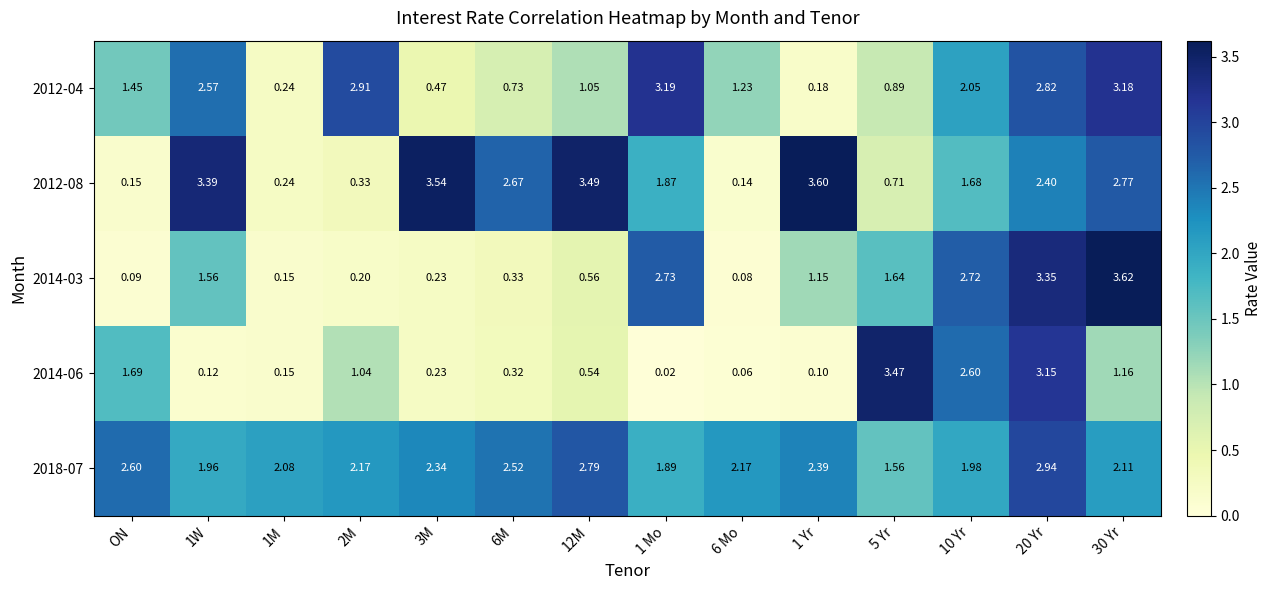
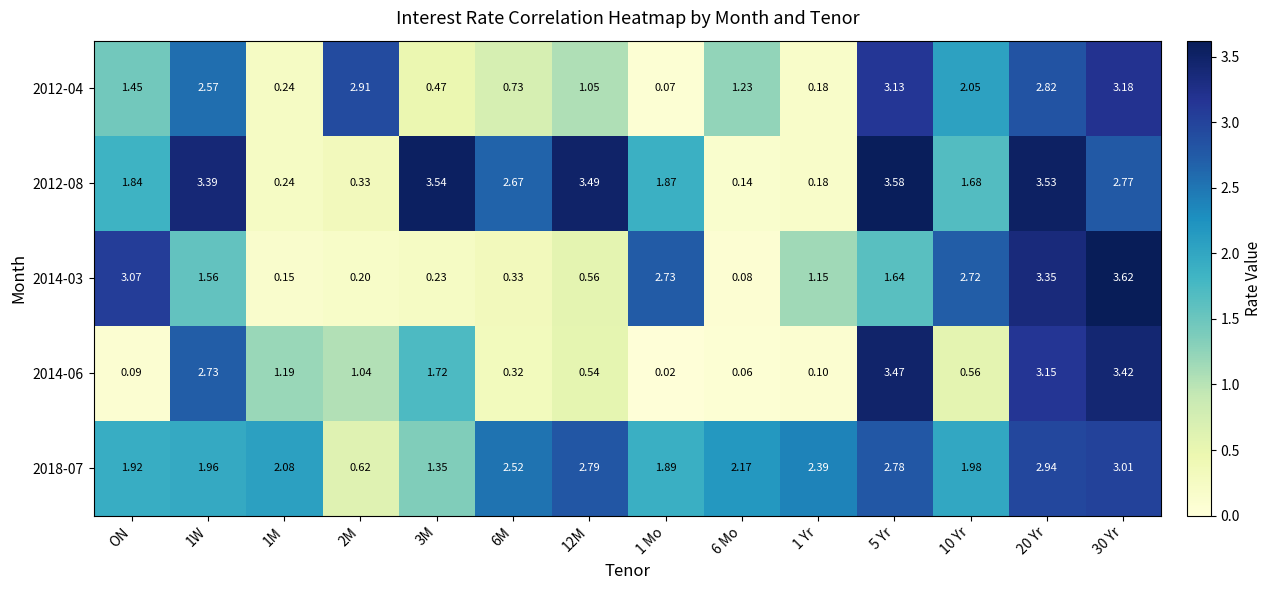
  {
    "2012-04": {
      "ON": 1.45,
      "1W": 2.57,
      "1M": 0.24,
      "2M": 2.91,
      "3M": 0.47,
      "6M": 0.73,
      "12M": 1.05,
-     "1 Mo": 3.19,
+     "1 Mo": 0.07,
      "6 Mo": 1.23,
      "1 Yr": 0.18,
-     "5 Yr": 0.89,
+     "5 Yr": 3.13,
      "10 Yr": 2.05,
      "20 Yr": 2.82,
      "30 Yr": 3.18
    },
    "2012-08": {
-     "ON": 0.15,
+     "ON": 1.84,
      "1W": 3.39,
      "1M": 0.24,
      "2M": 0.33,
      "3M": 3.54,
      "6M": 2.67,
      "12M": 3.49,
      "1 Mo": 1.87,
      "6 Mo": 0.14,
-     "1 Yr": 3.60,
-     "5 Yr": 0.71,
+     "1 Yr": 0.18,
+     "5 Yr": 3.58,
      "10 Yr": 1.68,
-     "20 Yr": 2.40,
+     "20 Yr": 3.53,
      "30 Yr": 2.77
    },
    "2014-03": {
-     "ON": 0.09,
+     "ON": 3.07,
      "1W": 1.56,
      "1M": 0.15,
      "2M": 0.20,
      "3M": 0.23,
      "6M": 0.33,
      "12M": 0.56,
      "1 Mo": 2.73,
      "6 Mo": 0.08,
      "1 Yr": 1.15,
      "5 Yr": 1.64,
      "10 Yr": 2.72,
      "20 Yr": 3.35,
      "30 Yr": 3.62
    },
    "2014-06": {
-     "ON": 1.69,
-     "1W": 0.12,
-     "1M": 0.15,
+     "ON": 0.09,
+     "1W": 2.73,
+     "1M": 1.19,
      "2M": 1.04,
-     "3M": 0.23,
+     "3M": 1.72,
      "6M": 0.32,
      "12M": 0.54,
      "1 Mo": 0.02,
      "6 Mo": 0.06,
      "1 Yr": 0.10,
      "5 Yr": 3.47,
-     "10 Yr": 2.60,
+     "10 Yr": 0.56,
      "20 Yr": 3.15,
-     "30 Yr": 1.16
+     "30 Yr": 3.42
    },
    "2018-07": {
-     "ON": 2.60,
+     "ON": 1.92,
      "1W": 1.96,
      "1M": 2.08,
-     "2M": 2.17,
-     "3M": 2.34,
+     "2M": 0.62,
+     "3M": 1.35,
      "6M": 2.52,
      "12M": 2.79,
      "1 Mo": 1.89,
      "6 Mo": 2.17,
      "1 Yr": 2.39,
-     "5 Yr": 1.56,
+     "5 Yr": 2.78,
      "10 Yr": 1.98,
      "20 Yr": 2.94,
-     "30 Yr": 2.11
+     "30 Yr": 3.01
    }
  }
